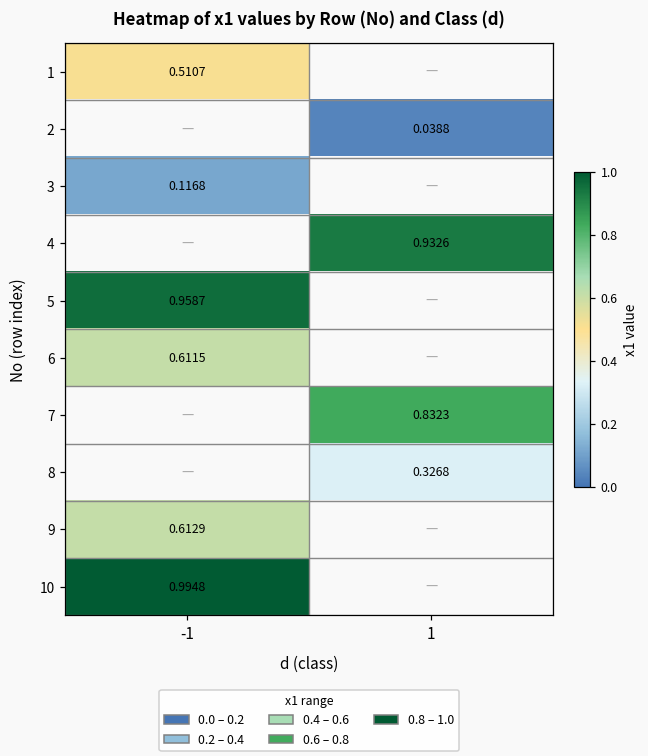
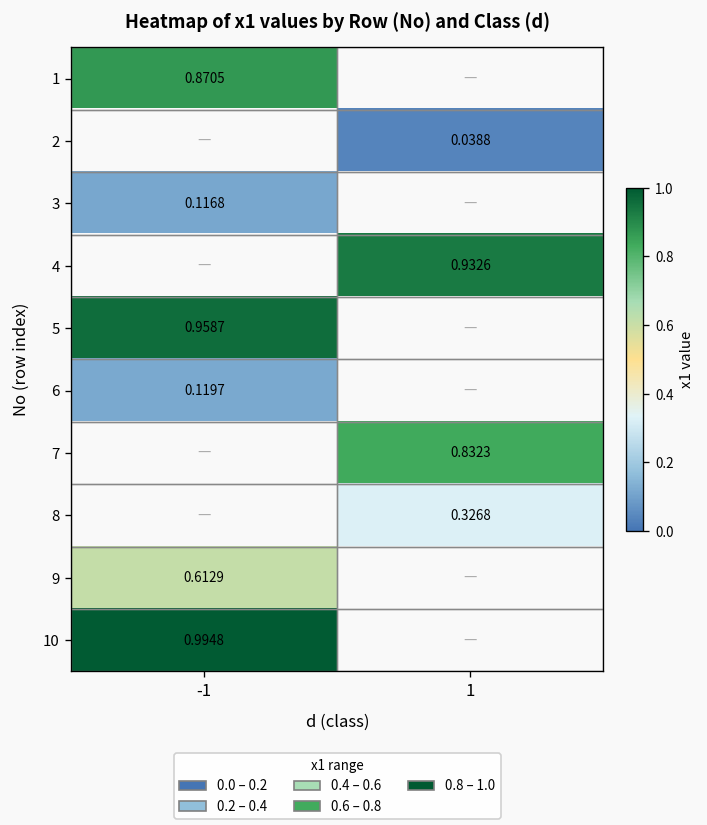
  {
    "1": {
-     "-1": 0.5107
+     "-1": 0.8705
    },
    "2": {
      "1": 0.0388
    },
    "3": {
      "-1": 0.1168
    },
    "4": {
      "1": 0.9326
    },
    "5": {
      "-1": 0.9587
    },
    "6": {
-     "-1": 0.6115
+     "-1": 0.1197
    },
    "7": {
      "1": 0.8323
    },
    "8": {
      "1": 0.3268
    },
    "9": {
      "-1": 0.6129
    },
    "10": {
      "-1": 0.9948
    }
  }
